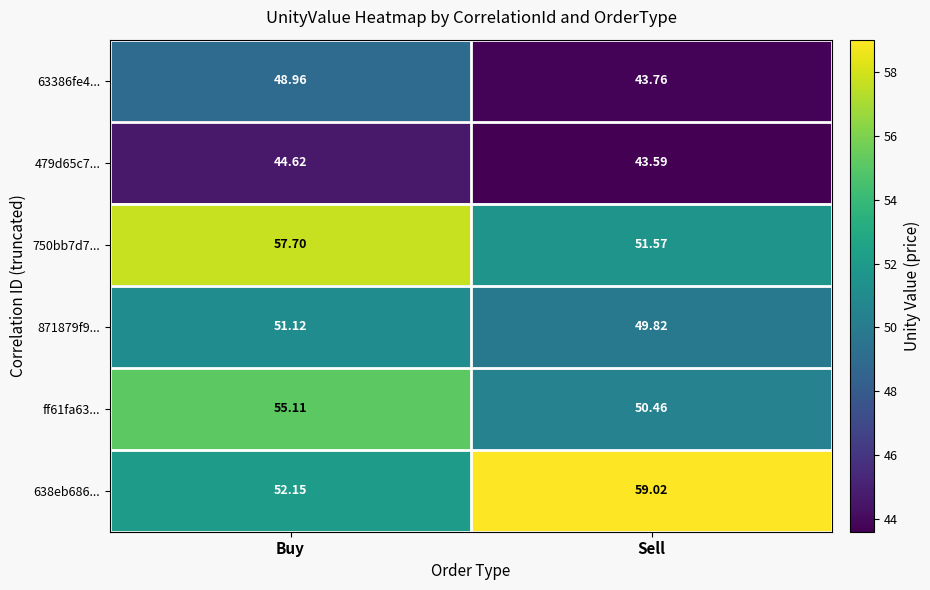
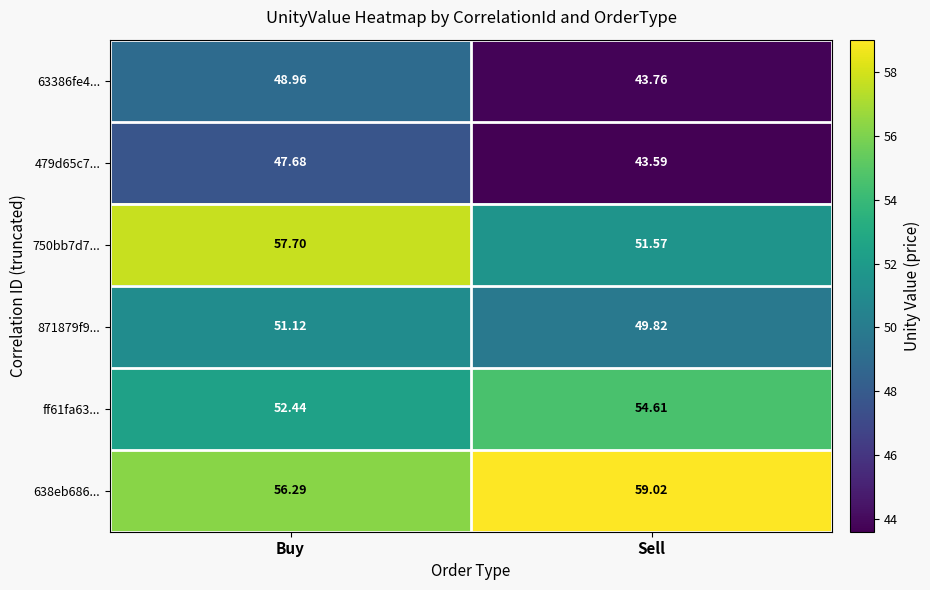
  {
    "63386fe4...": {
      "Buy": 48.96,
      "Sell": 43.76
    },
    "479d65c7...": {
-     "Buy": 44.62,
+     "Buy": 47.68,
      "Sell": 43.59
    },
    "750bb7d7...": {
      "Buy": 57.70,
      "Sell": 51.57
    },
    "871879f9...": {
      "Buy": 51.12,
      "Sell": 49.82
    },
    "ff61fa63...": {
-     "Buy": 55.11,
-     "Sell": 50.46
+     "Buy": 52.44,
+     "Sell": 54.61
    },
    "638eb686...": {
-     "Buy": 52.15,
+     "Buy": 56.29,
      "Sell": 59.02
    }
  }
